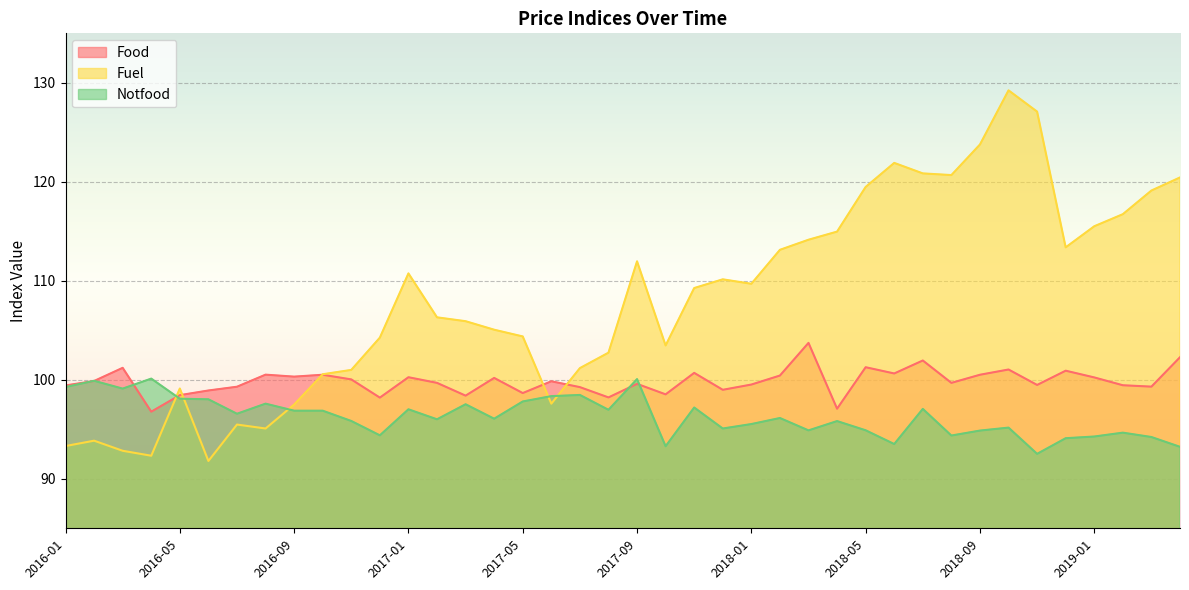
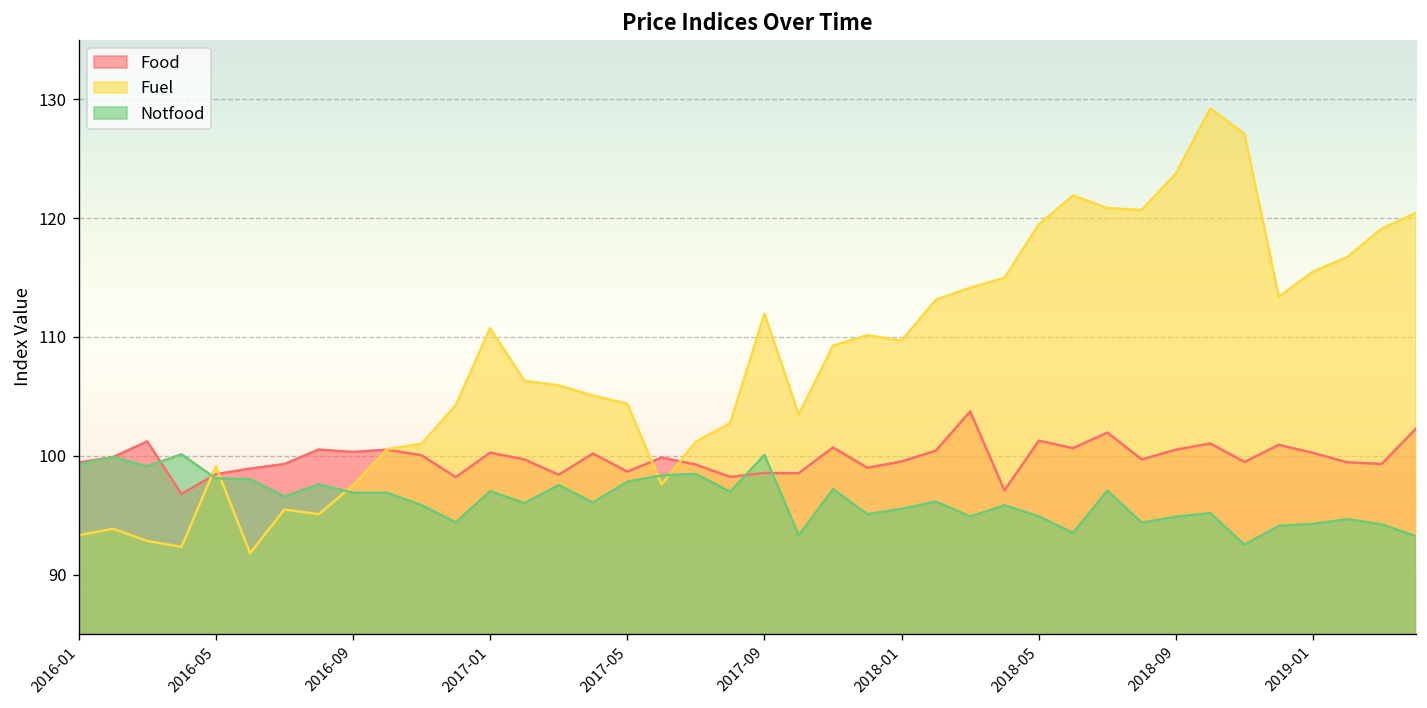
  {
    "Food": {
      "2016-05": 98,
      "2016-09": 100,
      "2017-01": 100,
      "2017-05": 99,
-     "2017-09": 100,
+     "2017-09": 99,
      "2018-01": 100,
      "2018-05": 101,
      "2018-09": 101,
      "2019-01": 100
    },
    "Fuel": {
      "2016-01": 93,
      "2016-05": 99,
      "2016-09": 98,
      "2017-01": 111,
      "2017-05": 104,
      "2017-09": 112,
      "2018-01": 110,
      "2018-05": 119,
      "2018-09": 124,
      "2019-01": 116
    },
    "Notfood": {
      "2016-05": 98,
      "2016-09": 97,
      "2017-01": 97,
      "2017-05": 98,
      "2017-09": 100,
      "2018-01": 96,
      "2018-05": 95,
      "2018-09": 95,
      "2019-01": 94
    }
  }
